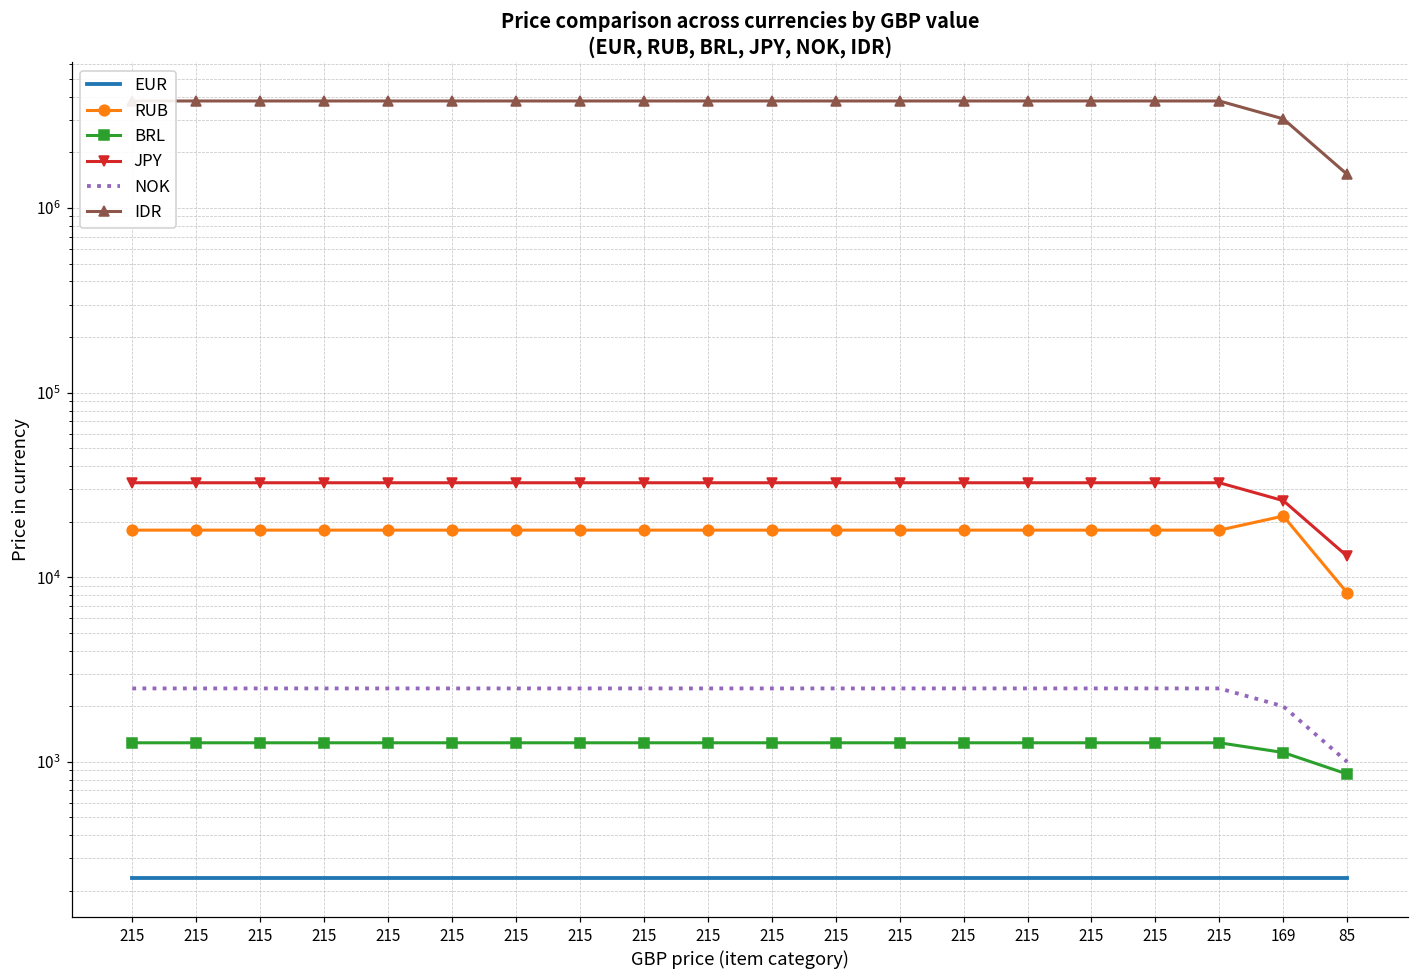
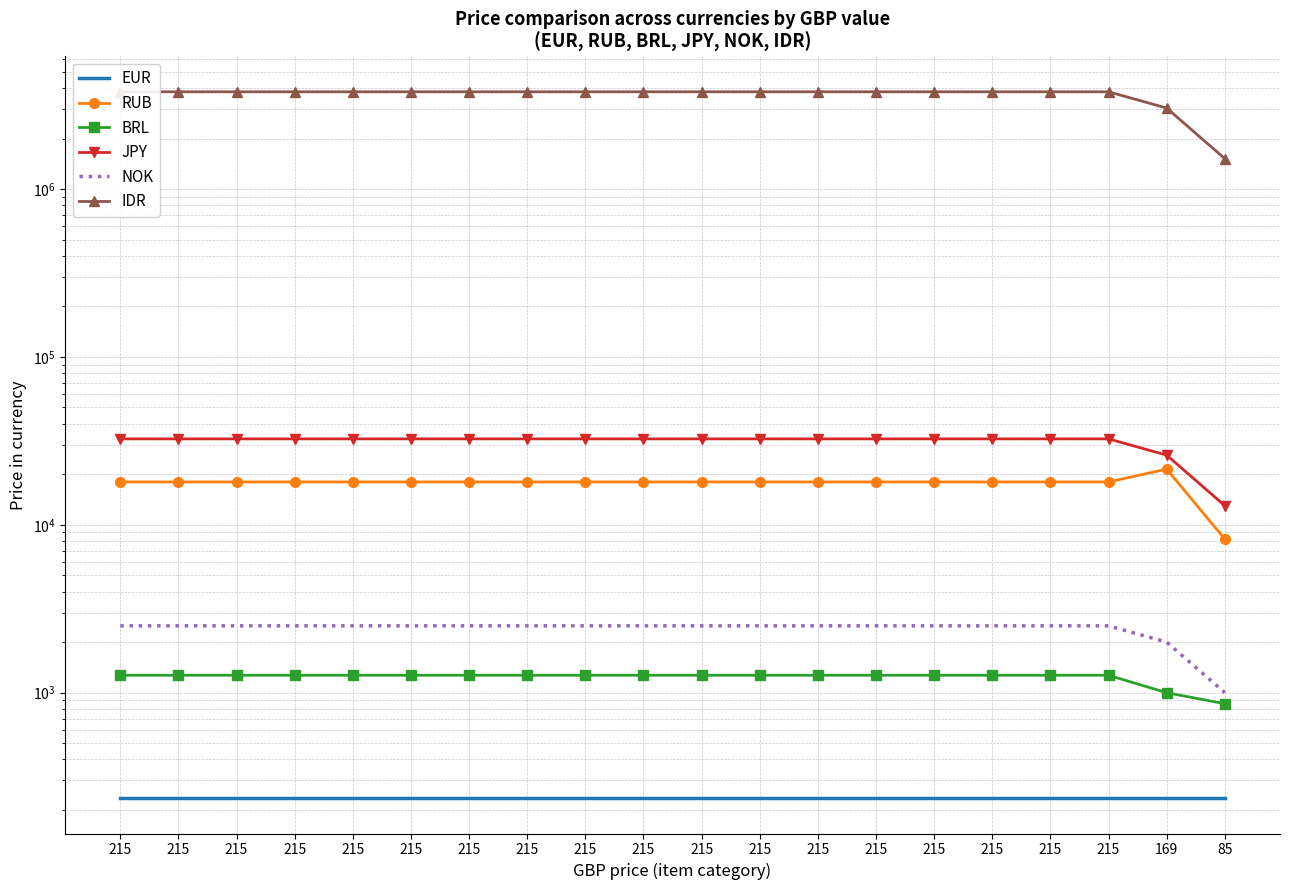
  {
    "EUR": {
      "169": 240,
      "85": 240
    },
    "RUB": {
      "169": 21000,
      "85": 8000
    },
    "BRL": {
-     "169": 1100,
+     "169": 1000,
      "85": 900
    },
    "JPY": {
      "169": 26000,
      "85": 13000
    },
    "NOK": {
      "169": 2000,
      "85": 1000
    },
    "IDR": {
      "169": 3000000,
      "85": 1500000
    }
  }
